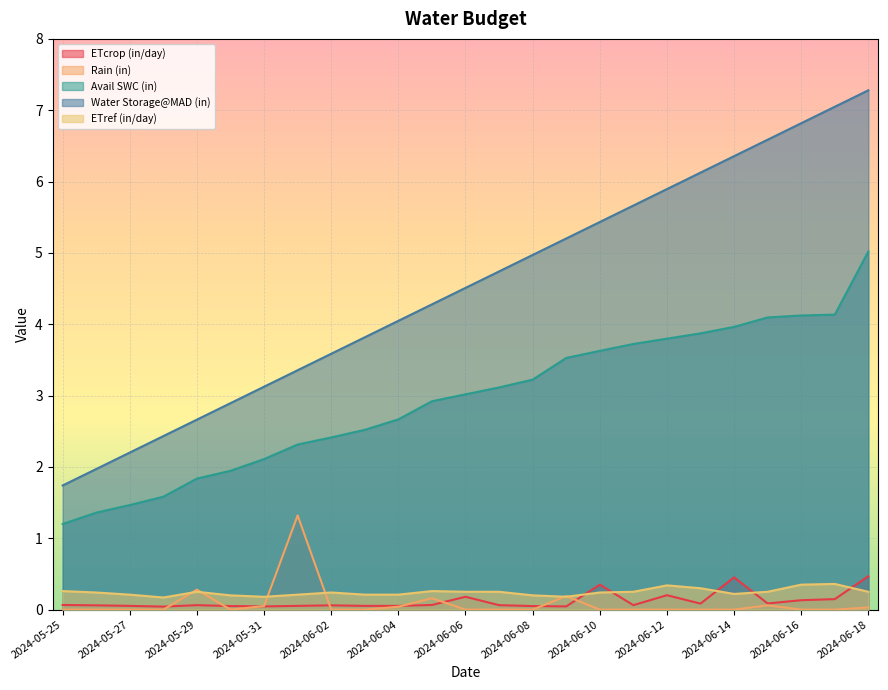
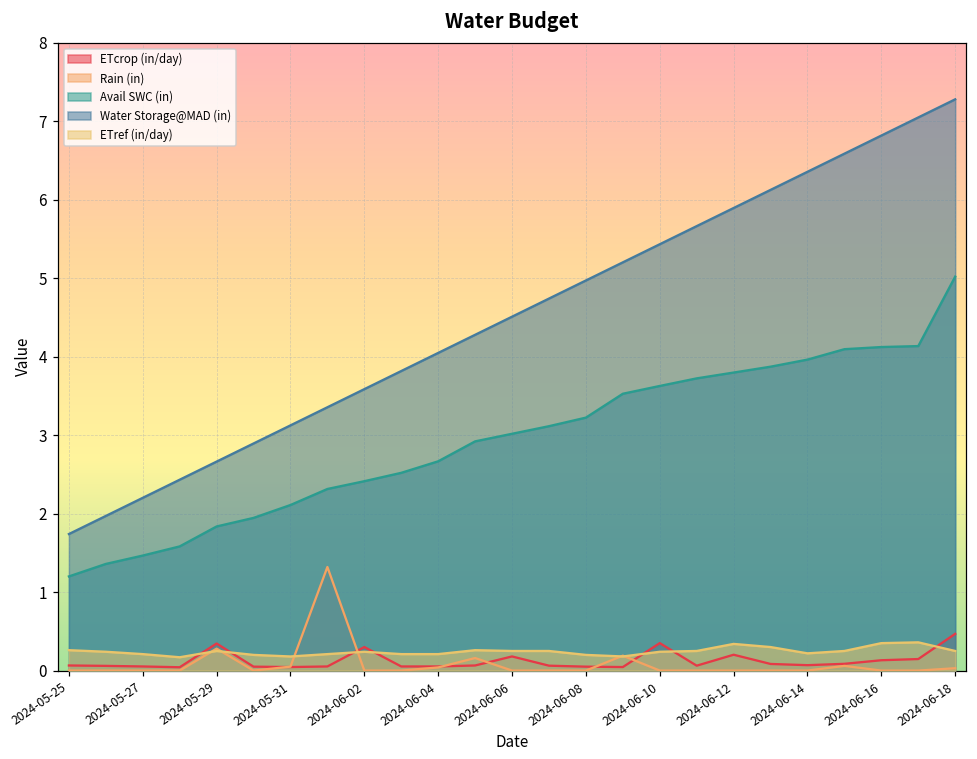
  {
    "ETcrop (in/day)": {
      "2024-05-25": 0.1,
      "2024-05-27": 0.1,
-     "2024-05-29": 0.1,
-     "2024-06-02": 0.1,
+     "2024-05-29": 0.3,
+     "2024-06-02": 0.3,
      "2024-06-06": 0.2,
      "2024-06-08": 0.1,
      "2024-06-10": 0.4,
      "2024-06-12": 0.2,
-     "2024-06-14": 0.5,
+     "2024-06-14": 0.1,
      "2024-06-16": 0.1,
      "2024-06-18": 0.5
    }
  }
